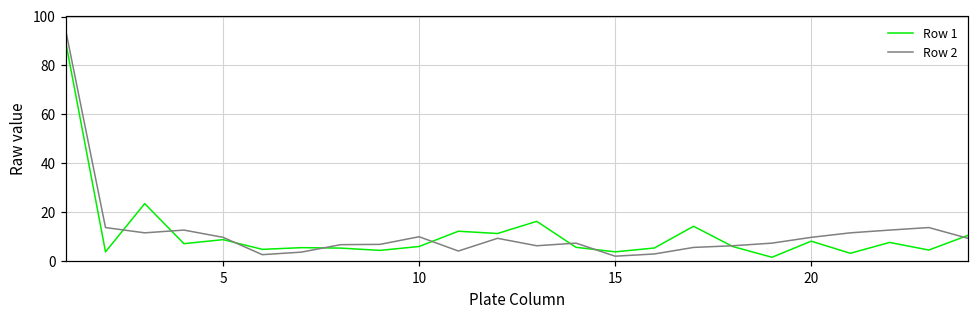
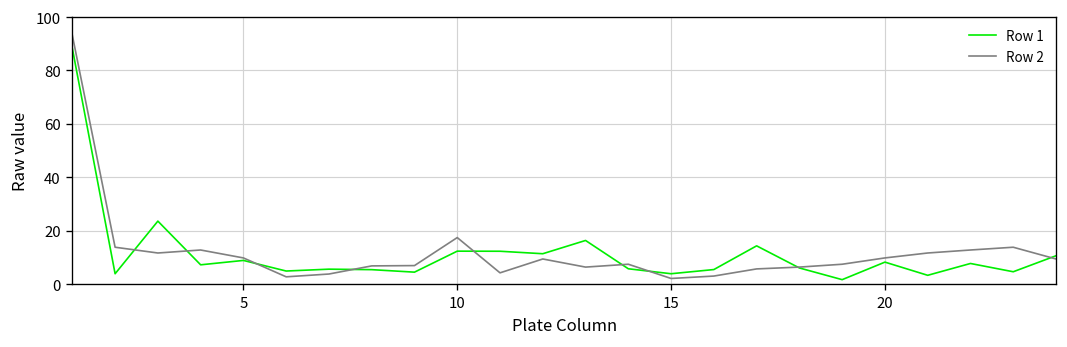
  {
    "Row 1": {
-     "10": 6,
+     "10": 12,
      "15": 4,
      "20": 8
    },
    "Row 2": {
-     "10": 10,
+     "10": 17,
      "15": 2,
      "20": 10
    }
  }
